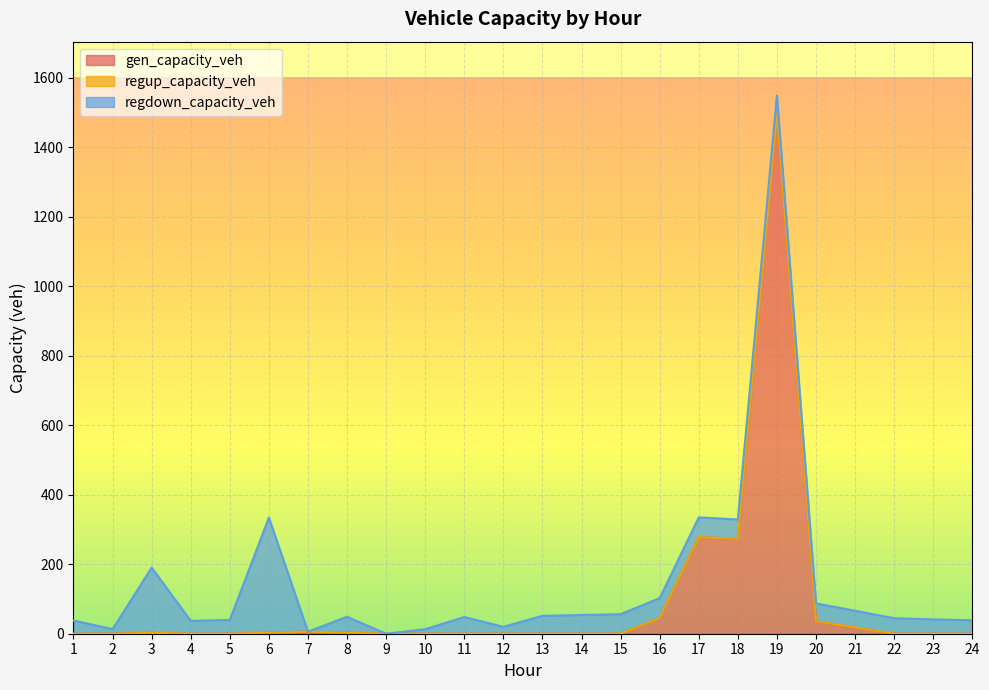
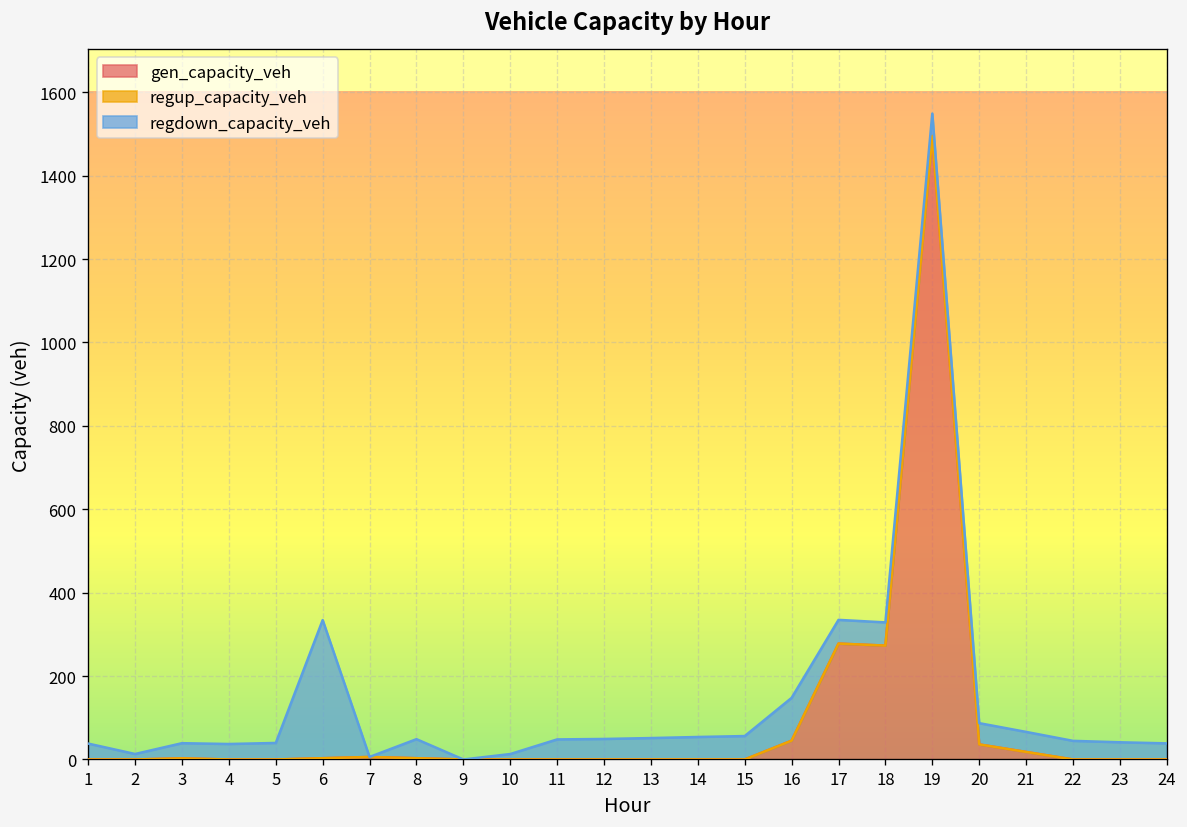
  {
    "regup_capacity_veh": {
      "1": 0,
      "2": 0,
      "3": 0,
      "4": 0,
      "5": 0,
      "6": 0,
      "8": 0,
      "10": 0,
      "11": 0,
      "12": 0,
      "13": 0,
      "14": 0,
      "15": 0,
      "16": 50,
      "17": 280,
      "18": 270,
      "19": 1500,
      "20": 40,
      "21": 20,
      "22": 0,
      "23": 0,
      "24": 0
    },
    "regdown_capacity_veh": {
      "1": 40,
      "2": 10,
-     "3": 190,
+     "3": 40,
      "4": 40,
      "5": 40,
      "6": 330,
      "8": 50,
      "10": 10,
      "11": 50,
-     "12": 20,
+     "12": 50,
      "13": 50,
      "14": 50,
      "15": 60,
-     "16": 60,
+     "16": 100,
      "17": 60,
      "18": 60,
      "19": 50,
      "20": 50,
      "21": 50,
      "22": 40,
      "23": 40,
      "24": 40
    }
  }
